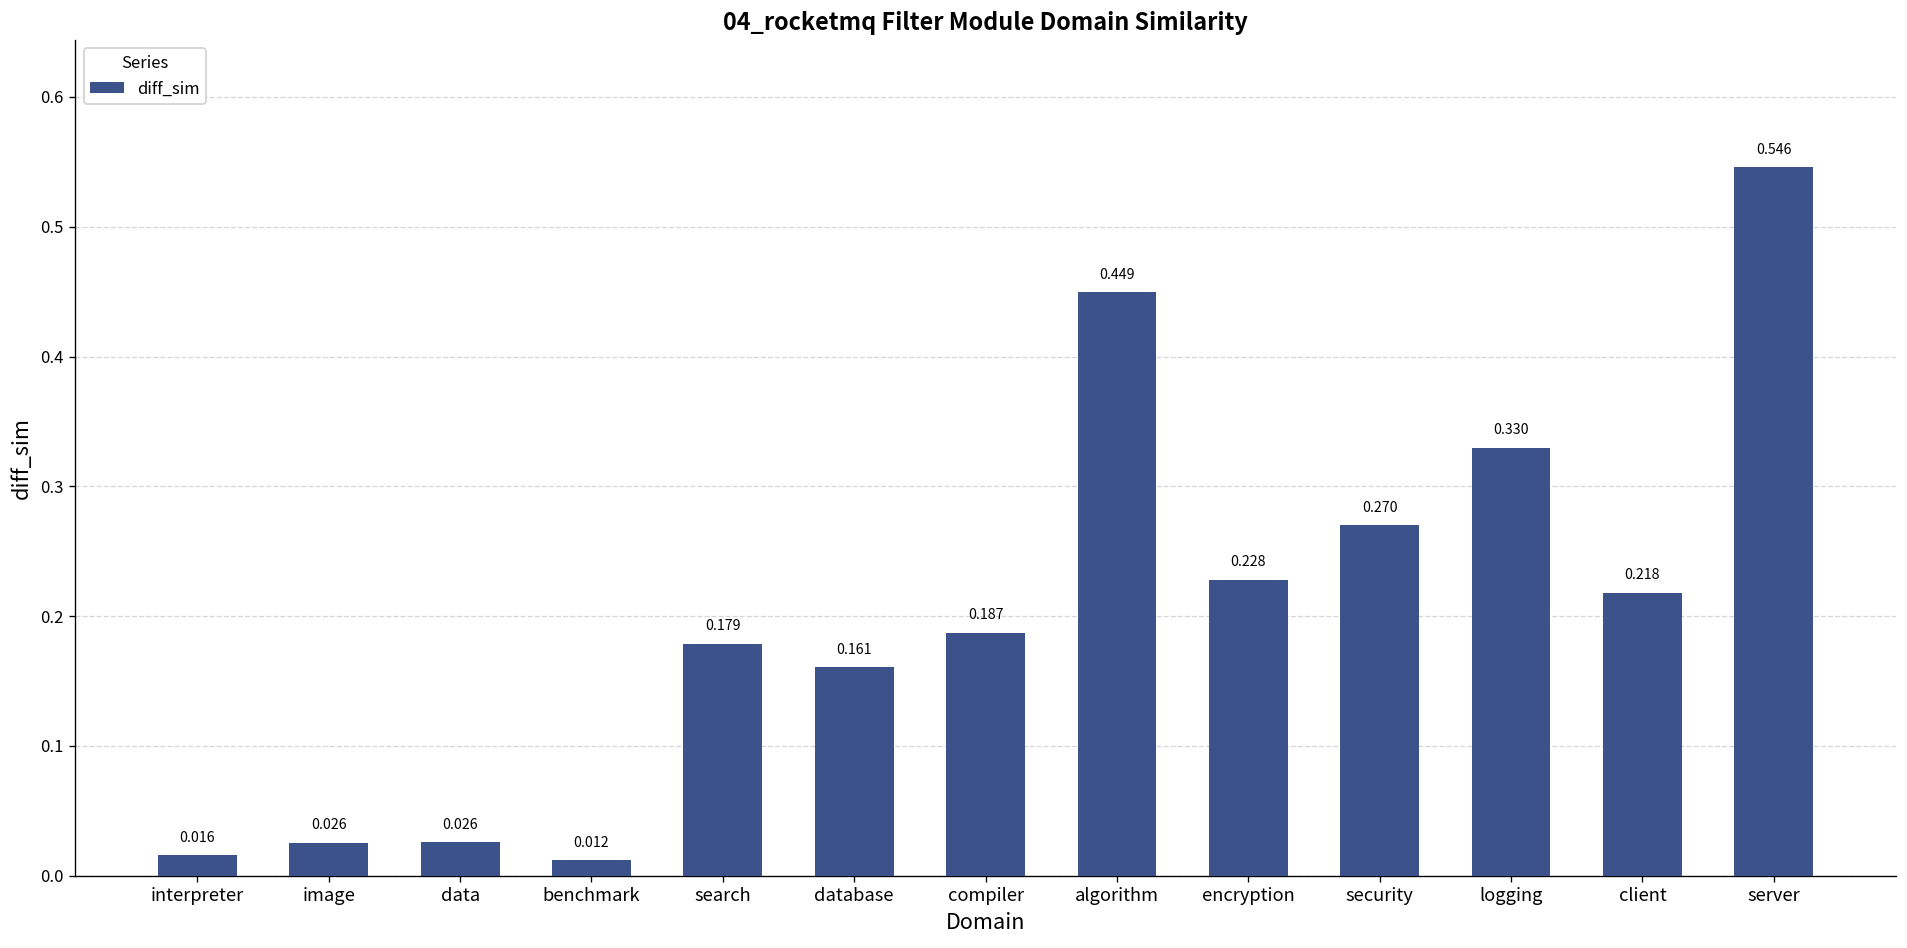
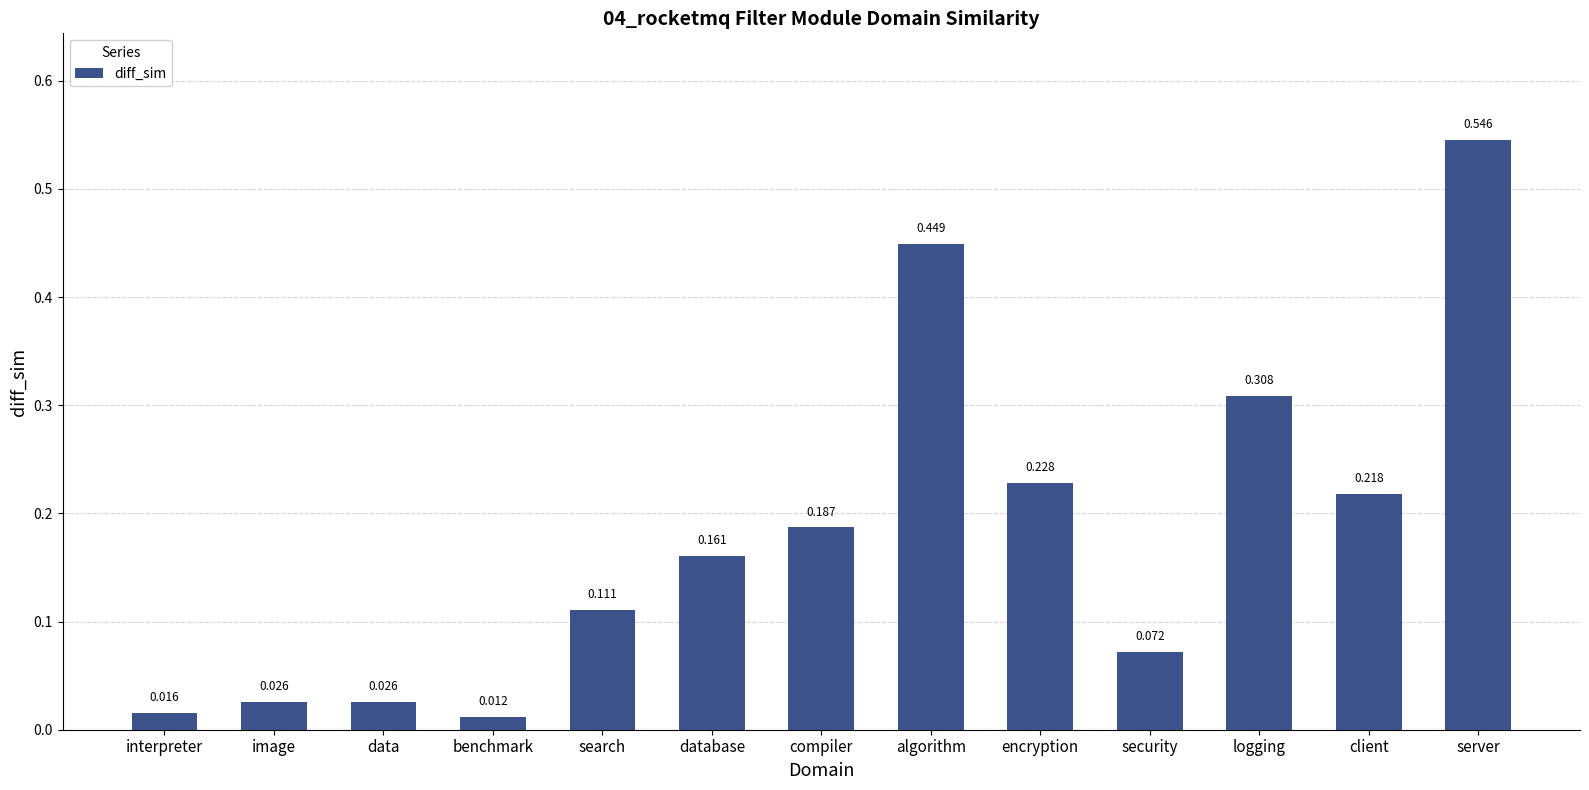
  {
    "interpreter": 0.016,
    "image": 0.026,
    "data": 0.026,
    "benchmark": 0.012,
-   "search": 0.179,
+   "search": 0.111,
    "database": 0.161,
    "compiler": 0.187,
    "algorithm": 0.449,
    "encryption": 0.228,
-   "security": 0.270,
-   "logging": 0.330,
+   "security": 0.072,
+   "logging": 0.308,
    "client": 0.218,
    "server": 0.546
  }
